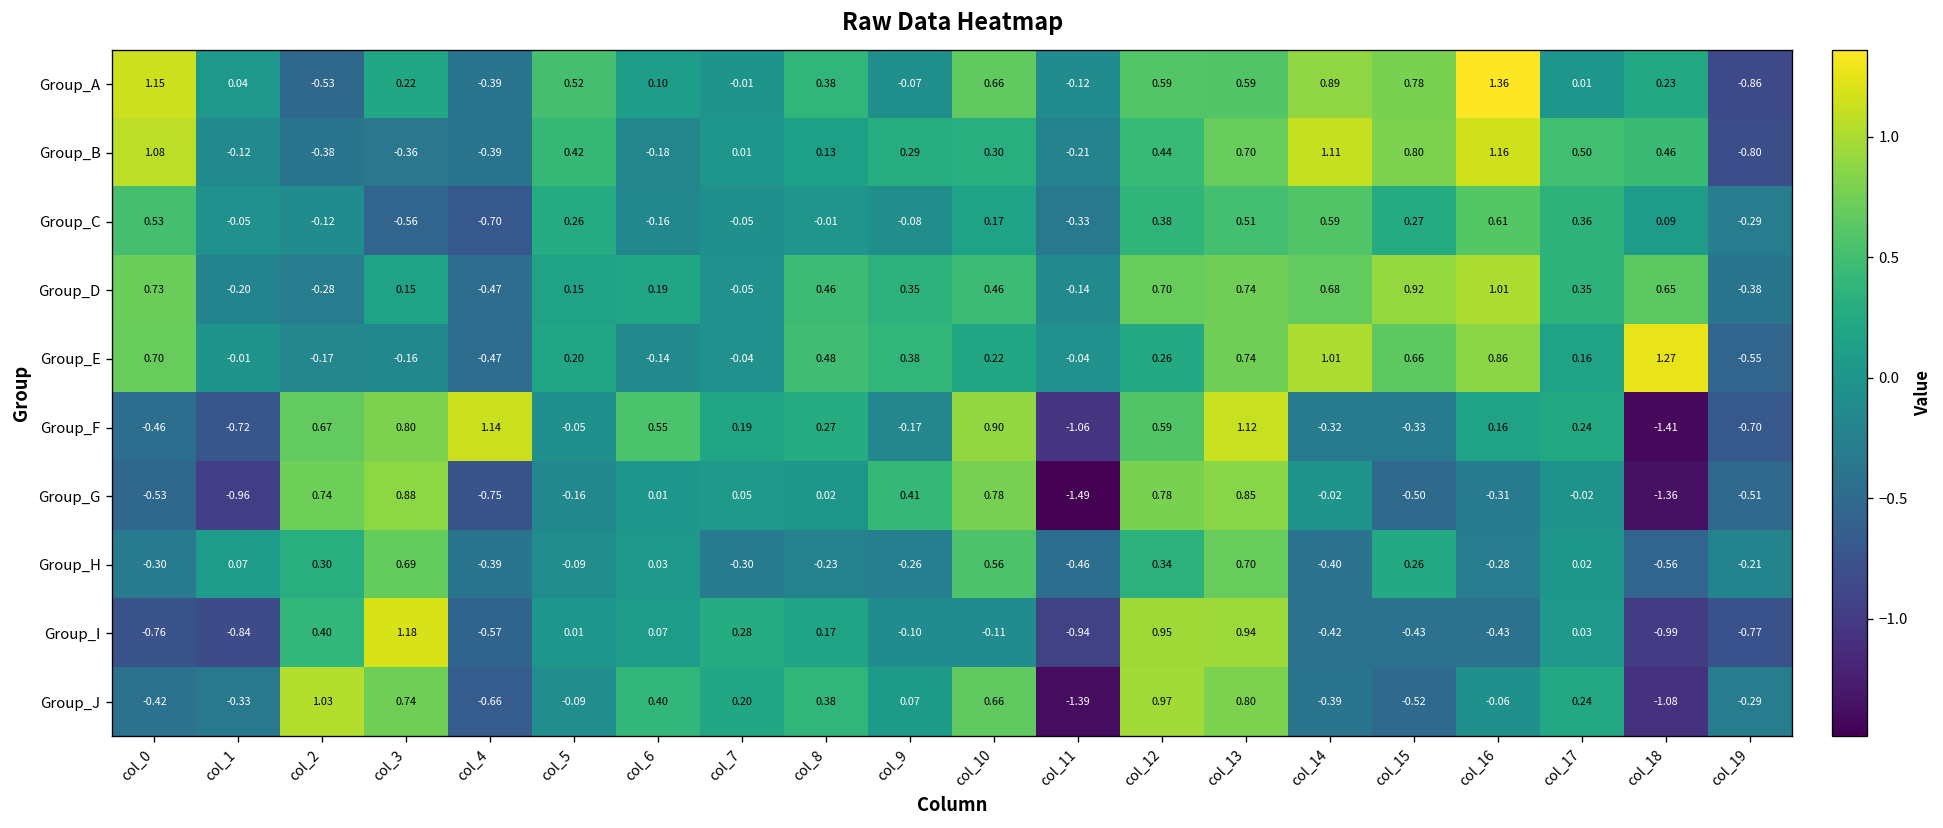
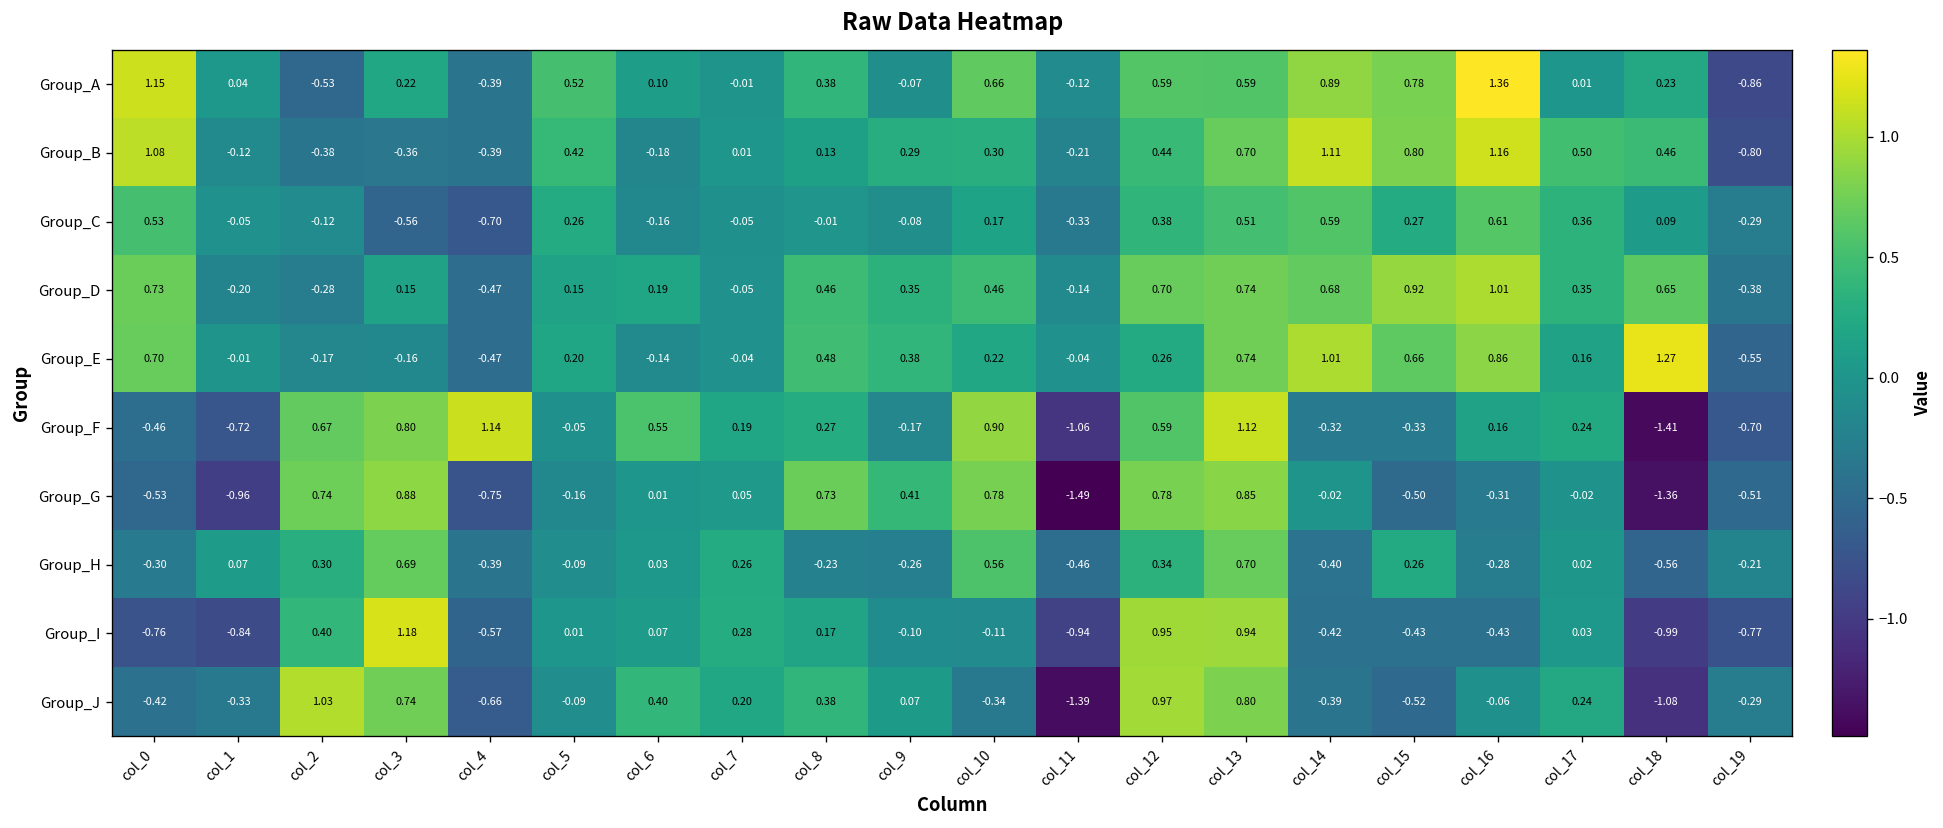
  {
    "Group_A": {
      "col_0": 1.15,
      "col_1": 0.04,
      "col_2": -0.53,
      "col_3": 0.22,
      "col_4": -0.39,
      "col_5": 0.52,
      "col_6": 0.10,
      "col_7": -0.01,
      "col_8": 0.38,
      "col_9": -0.07,
      "col_10": 0.66,
      "col_11": -0.12,
      "col_12": 0.59,
      "col_13": 0.59,
      "col_14": 0.89,
      "col_15": 0.78,
      "col_16": 1.36,
      "col_17": 0.01,
      "col_18": 0.23,
      "col_19": -0.86
    },
    "Group_B": {
      "col_0": 1.08,
      "col_1": -0.12,
      "col_2": -0.38,
      "col_3": -0.36,
      "col_4": -0.39,
      "col_5": 0.42,
      "col_6": -0.18,
      "col_7": 0.01,
      "col_8": 0.13,
      "col_9": 0.29,
      "col_10": 0.30,
      "col_11": -0.21,
      "col_12": 0.44,
      "col_13": 0.70,
      "col_14": 1.11,
      "col_15": 0.80,
      "col_16": 1.16,
      "col_17": 0.50,
      "col_18": 0.46,
      "col_19": -0.80
    },
    "Group_C": {
      "col_0": 0.53,
      "col_1": -0.05,
      "col_2": -0.12,
      "col_3": -0.56,
      "col_4": -0.70,
      "col_5": 0.26,
      "col_6": -0.16,
      "col_7": -0.05,
      "col_8": -0.01,
      "col_9": -0.08,
      "col_10": 0.17,
      "col_11": -0.33,
      "col_12": 0.38,
      "col_13": 0.51,
      "col_14": 0.59,
      "col_15": 0.27,
      "col_16": 0.61,
      "col_17": 0.36,
      "col_18": 0.09,
      "col_19": -0.29
    },
    "Group_D": {
      "col_0": 0.73,
      "col_1": -0.20,
      "col_2": -0.28,
      "col_3": 0.15,
      "col_4": -0.47,
      "col_5": 0.15,
      "col_6": 0.19,
      "col_7": -0.05,
      "col_8": 0.46,
      "col_9": 0.35,
      "col_10": 0.46,
      "col_11": -0.14,
      "col_12": 0.70,
      "col_13": 0.74,
      "col_14": 0.68,
      "col_15": 0.92,
      "col_16": 1.01,
      "col_17": 0.35,
      "col_18": 0.65,
      "col_19": -0.38
    },
    "Group_E": {
      "col_0": 0.70,
      "col_1": -0.01,
      "col_2": -0.17,
      "col_3": -0.16,
      "col_4": -0.47,
      "col_5": 0.20,
      "col_6": -0.14,
      "col_7": -0.04,
      "col_8": 0.48,
      "col_9": 0.38,
      "col_10": 0.22,
      "col_11": -0.04,
      "col_12": 0.26,
      "col_13": 0.74,
      "col_14": 1.01,
      "col_15": 0.66,
      "col_16": 0.86,
      "col_17": 0.16,
      "col_18": 1.27,
      "col_19": -0.55
    },
    "Group_F": {
      "col_0": -0.46,
      "col_1": -0.72,
      "col_2": 0.67,
      "col_3": 0.80,
      "col_4": 1.14,
      "col_5": -0.05,
      "col_6": 0.55,
      "col_7": 0.19,
      "col_8": 0.27,
      "col_9": -0.17,
      "col_10": 0.90,
      "col_11": -1.06,
      "col_12": 0.59,
      "col_13": 1.12,
      "col_14": -0.32,
      "col_15": -0.33,
      "col_16": 0.16,
      "col_17": 0.24,
      "col_18": -1.41,
      "col_19": -0.70
    },
    "Group_G": {
      "col_0": -0.53,
      "col_1": -0.96,
      "col_2": 0.74,
      "col_3": 0.88,
      "col_4": -0.75,
      "col_5": -0.16,
      "col_6": 0.01,
      "col_7": 0.05,
-     "col_8": 0.02,
+     "col_8": 0.73,
      "col_9": 0.41,
      "col_10": 0.78,
      "col_11": -1.49,
      "col_12": 0.78,
      "col_13": 0.85,
      "col_14": -0.02,
      "col_15": -0.50,
      "col_16": -0.31,
      "col_17": -0.02,
      "col_18": -1.36,
      "col_19": -0.51
    },
    "Group_H": {
      "col_0": -0.30,
      "col_1": 0.07,
      "col_2": 0.30,
      "col_3": 0.69,
      "col_4": -0.39,
      "col_5": -0.09,
      "col_6": 0.03,
-     "col_7": -0.30,
+     "col_7": 0.26,
      "col_8": -0.23,
      "col_9": -0.26,
      "col_10": 0.56,
      "col_11": -0.46,
      "col_12": 0.34,
      "col_13": 0.70,
      "col_14": -0.40,
      "col_15": 0.26,
      "col_16": -0.28,
      "col_17": 0.02,
      "col_18": -0.56,
      "col_19": -0.21
    },
    "Group_I": {
      "col_0": -0.76,
      "col_1": -0.84,
      "col_2": 0.40,
      "col_3": 1.18,
      "col_4": -0.57,
      "col_5": 0.01,
      "col_6": 0.07,
      "col_7": 0.28,
      "col_8": 0.17,
      "col_9": -0.10,
      "col_10": -0.11,
      "col_11": -0.94,
      "col_12": 0.95,
      "col_13": 0.94,
      "col_14": -0.42,
      "col_15": -0.43,
      "col_16": -0.43,
      "col_17": 0.03,
      "col_18": -0.99,
      "col_19": -0.77
    },
    "Group_J": {
      "col_0": -0.42,
      "col_1": -0.33,
      "col_2": 1.03,
      "col_3": 0.74,
      "col_4": -0.66,
      "col_5": -0.09,
      "col_6": 0.40,
      "col_7": 0.20,
      "col_8": 0.38,
      "col_9": 0.07,
-     "col_10": 0.66,
+     "col_10": -0.34,
      "col_11": -1.39,
      "col_12": 0.97,
      "col_13": 0.80,
      "col_14": -0.39,
      "col_15": -0.52,
      "col_16": -0.06,
      "col_17": 0.24,
      "col_18": -1.08,
      "col_19": -0.29
    }
  }
